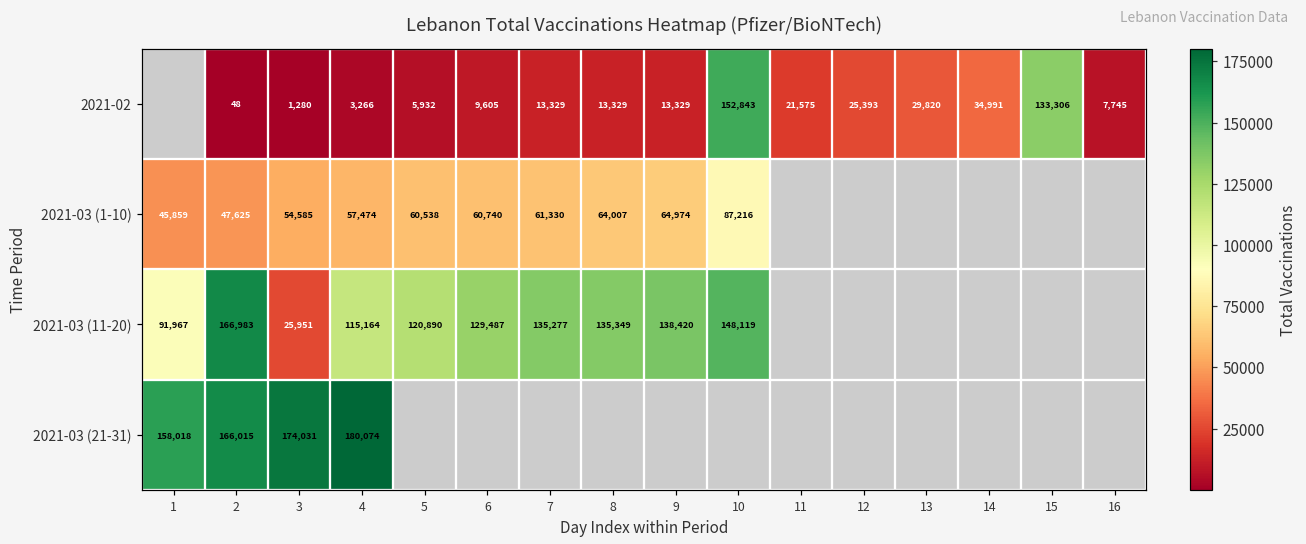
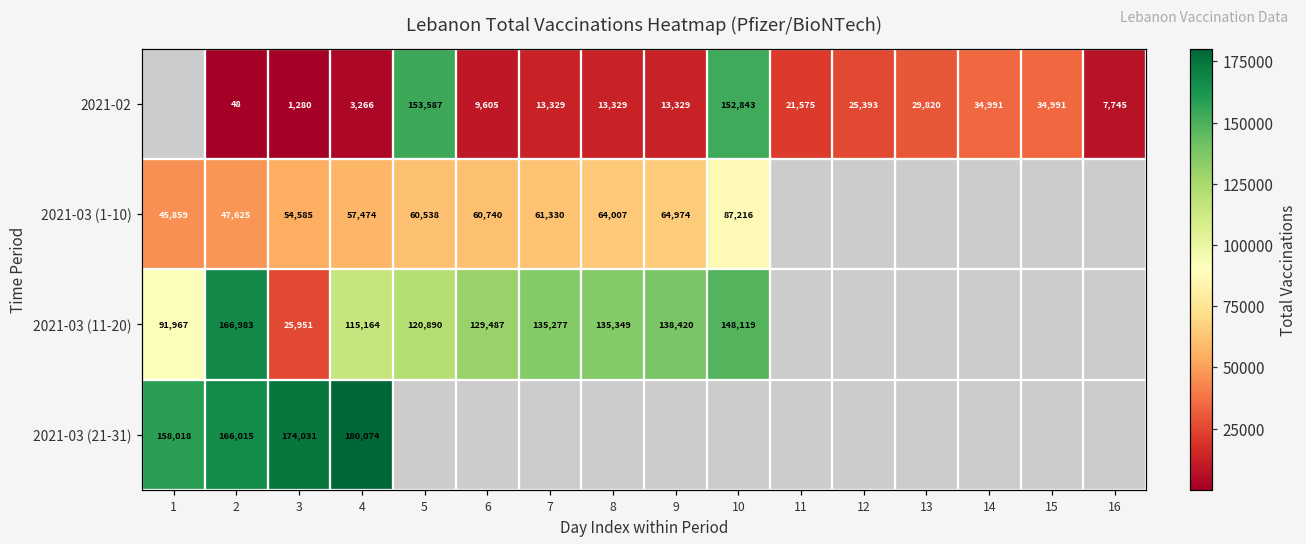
  {
    "2021-02": {
      "2": "48",
      "3": "1,280",
      "4": "3,266",
-     "5": "5,932",
+     "5": "153,587",
      "6": "9,605",
      "7": "13,329",
      "8": "13,329",
      "9": "13,329",
      "10": "152,843",
      "11": "21,575",
      "12": "25,393",
      "13": "29,820",
      "14": "34,991",
-     "15": "133,306",
+     "15": "34,991",
      "16": "7,745"
    },
    "2021-03 (1-10)": {
      "1": "45,859",
      "2": "47,625",
      "3": "54,585",
      "4": "57,474",
      "5": "60,538",
      "6": "60,740",
      "7": "61,330",
      "8": "64,007",
      "9": "64,974",
      "10": "87,216"
    },
    "2021-03 (11-20)": {
      "1": "91,967",
      "2": "166,983",
      "3": "25,951",
      "4": "115,164",
      "5": "120,890",
      "6": "129,487",
      "7": "135,277",
      "8": "135,349",
      "9": "138,420",
      "10": "148,119"
    },
    "2021-03 (21-31)": {
      "1": "158,018",
      "2": "166,015",
      "3": "174,031",
      "4": "180,074"
    }
  }
